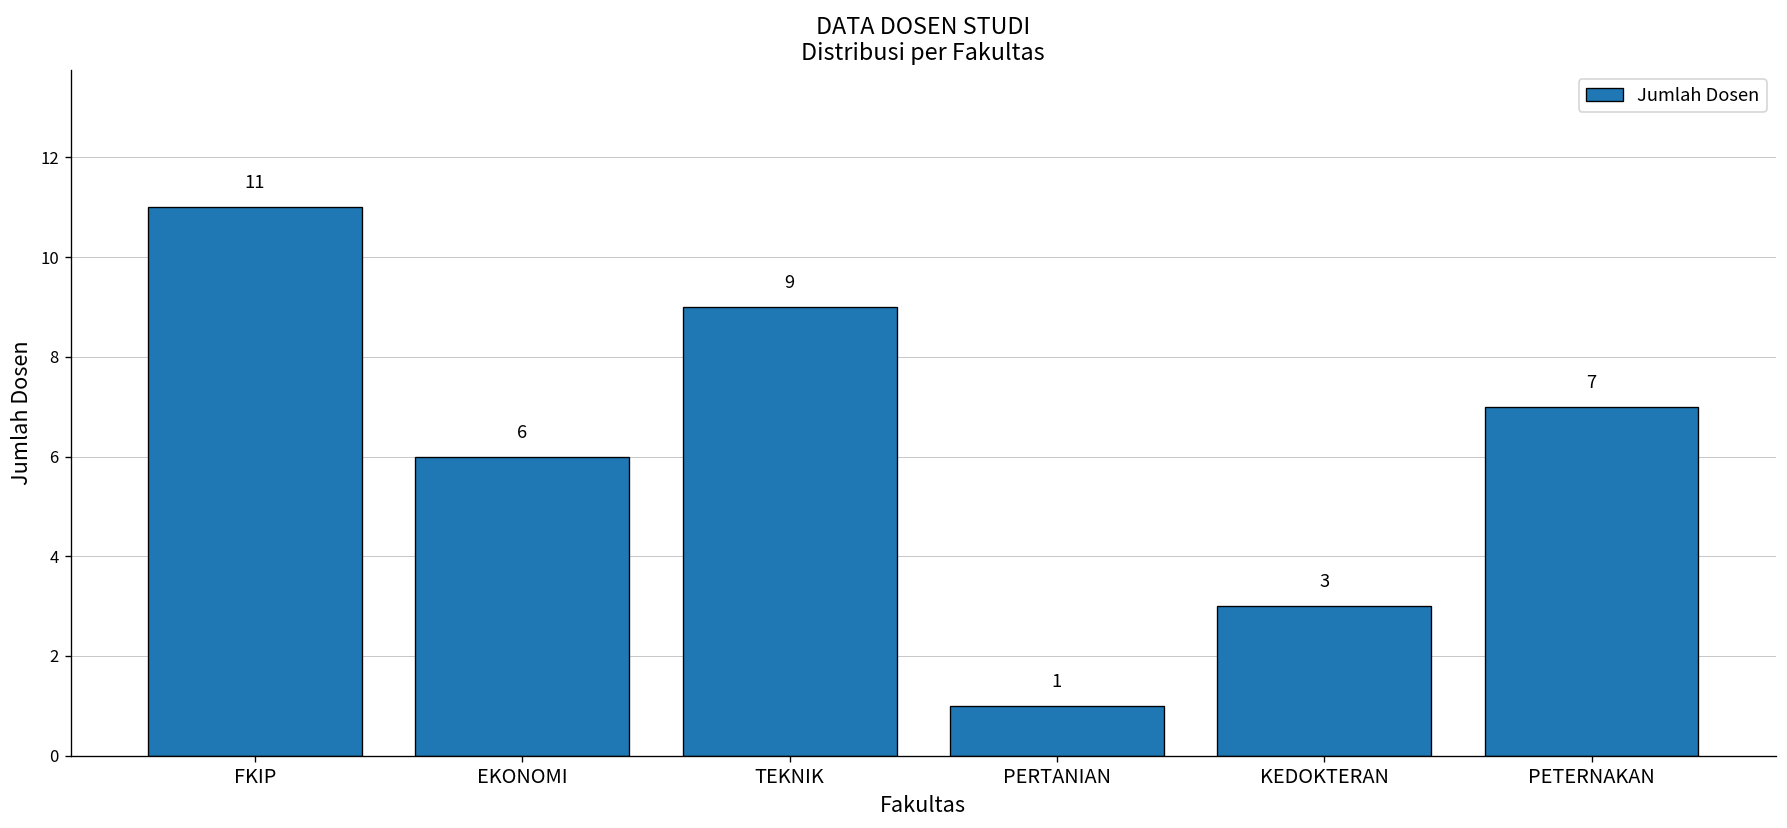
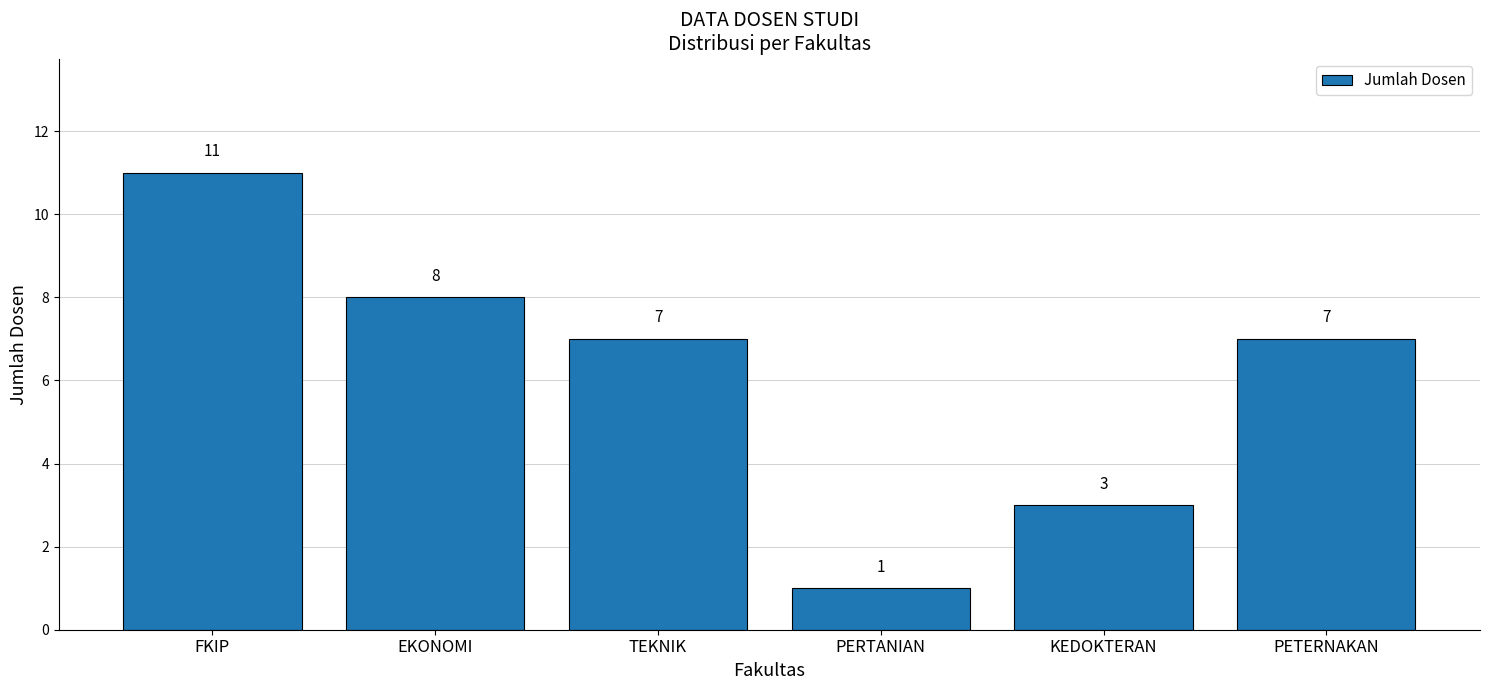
  {
    "FKIP": 11,
-   "EKONOMI": 6,
-   "TEKNIK": 9,
+   "EKONOMI": 8,
+   "TEKNIK": 7,
    "PERTANIAN": 1,
    "KEDOKTERAN": 3,
    "PETERNAKAN": 7
  }
